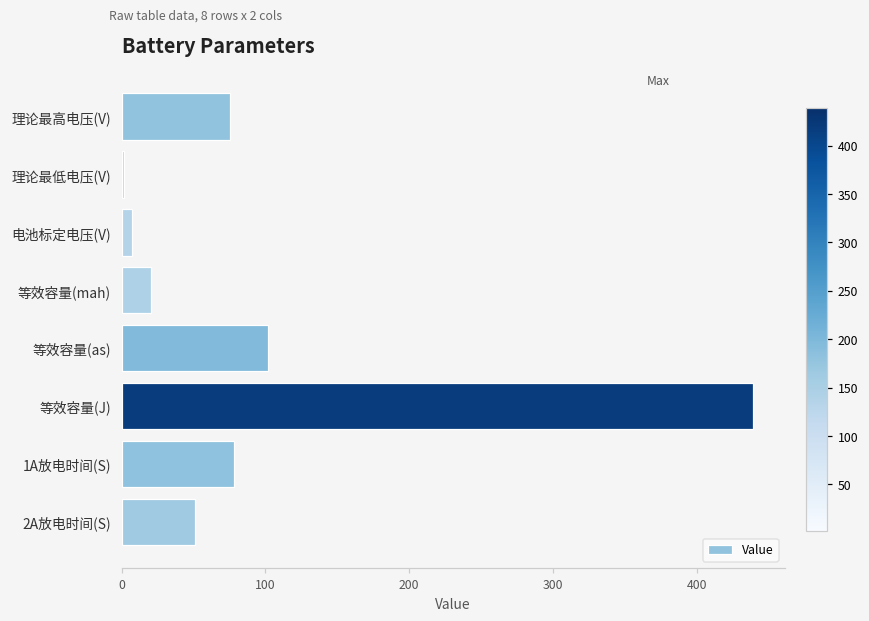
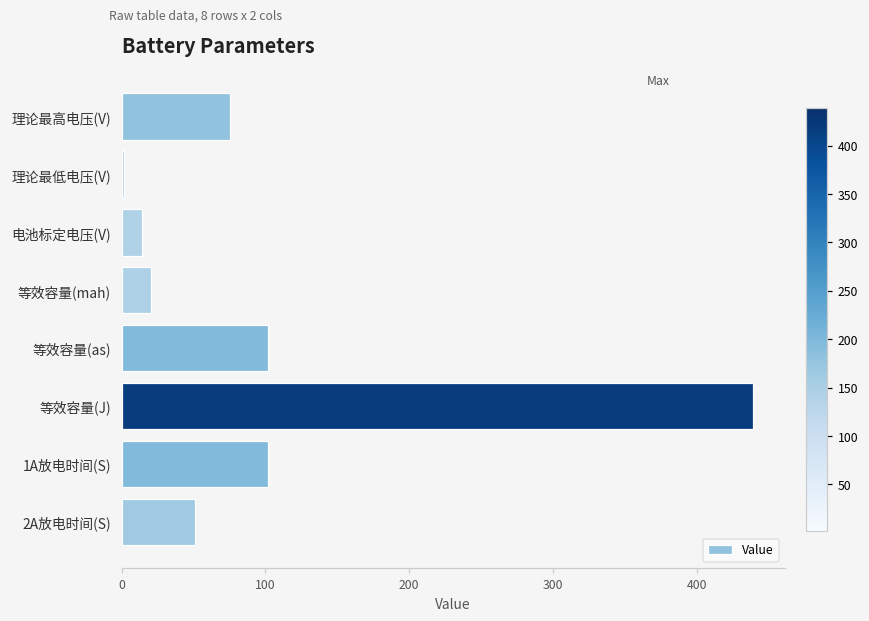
  {
    "理论最高电压(V)": 76,
    "理论最低电压(V)": 2,
-   "电池标定电压(V)": 7,
+   "电池标定电压(V)": 15,
    "等效容量(mah)": 21,
    "等效容量(as)": 102,
    "等效容量(J)": 439,
-   "1A放电时间(S)": 78,
+   "1A放电时间(S)": 102,
    "2A放电时间(S)": 51
  }
